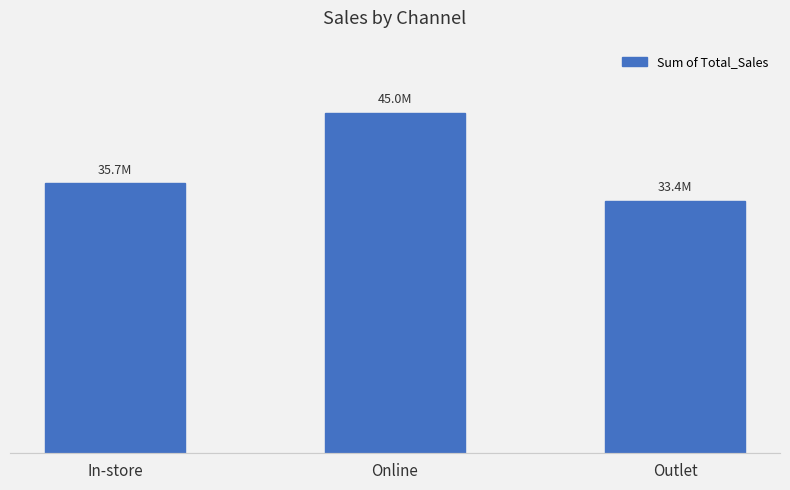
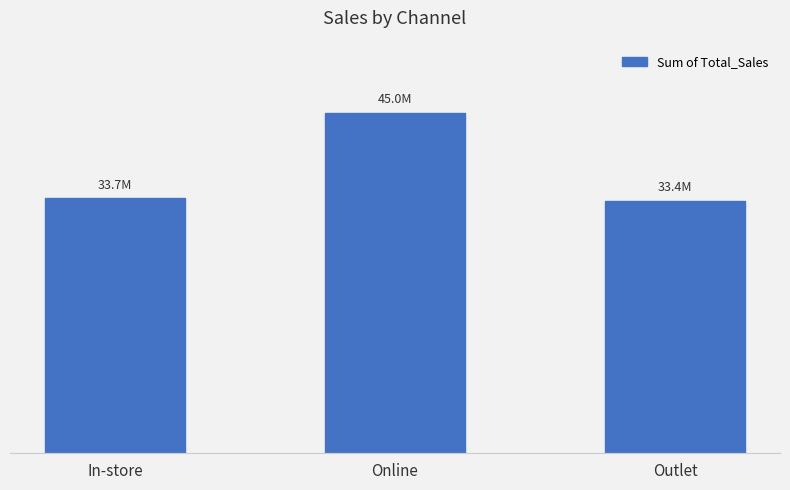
  {
-   "In-store": "35.7M",
+   "In-store": "33.7M",
    "Online": "45.0M",
    "Outlet": "33.4M"
  }
